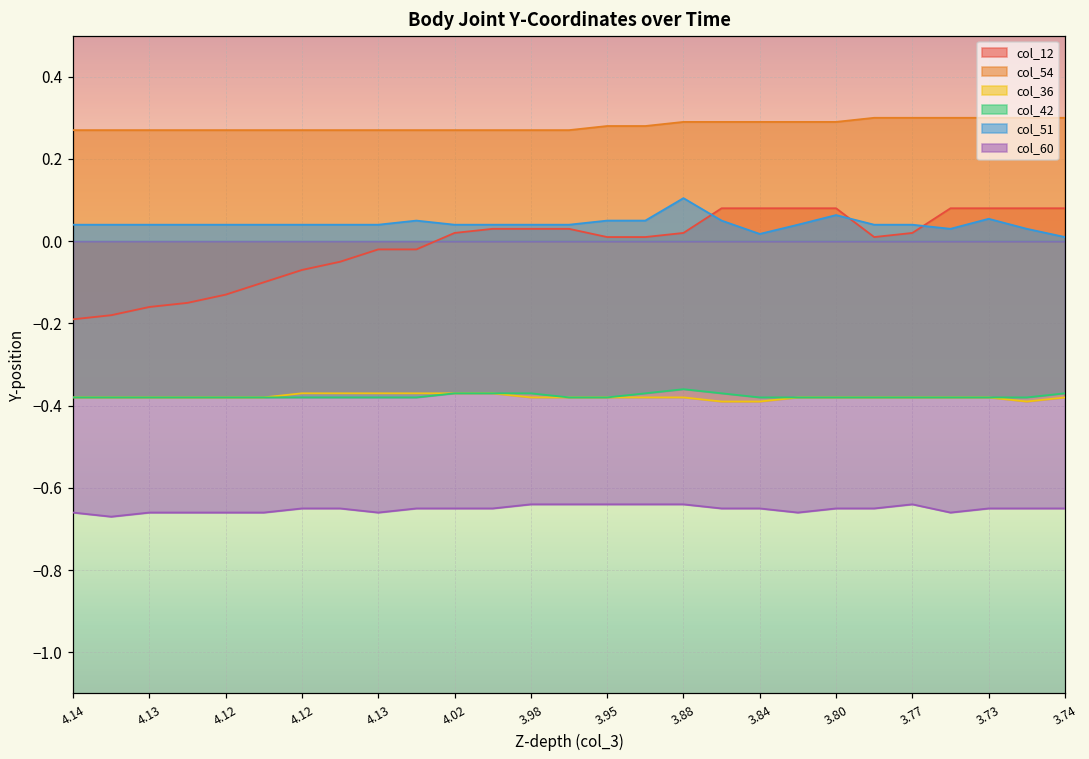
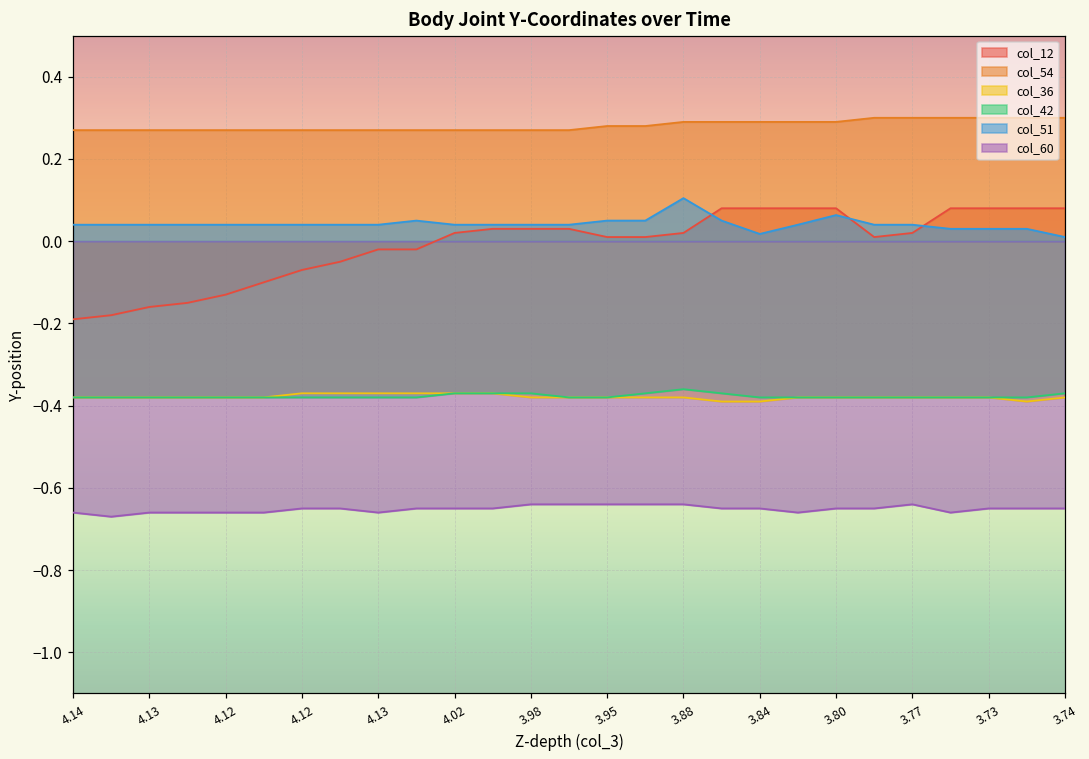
  {
    "col_51": {
      "4.14": 0.04,
      "4.02": 0.04,
      "3.98": 0.04,
      "3.95": 0.05,
      "3.88": 0.10,
      "3.84": 0.02,
      "3.80": 0.06,
      "3.77": 0.04,
-     "3.73": 0.05,
+     "3.73": 0.03,
      "3.74": 0.01
    }
  }
